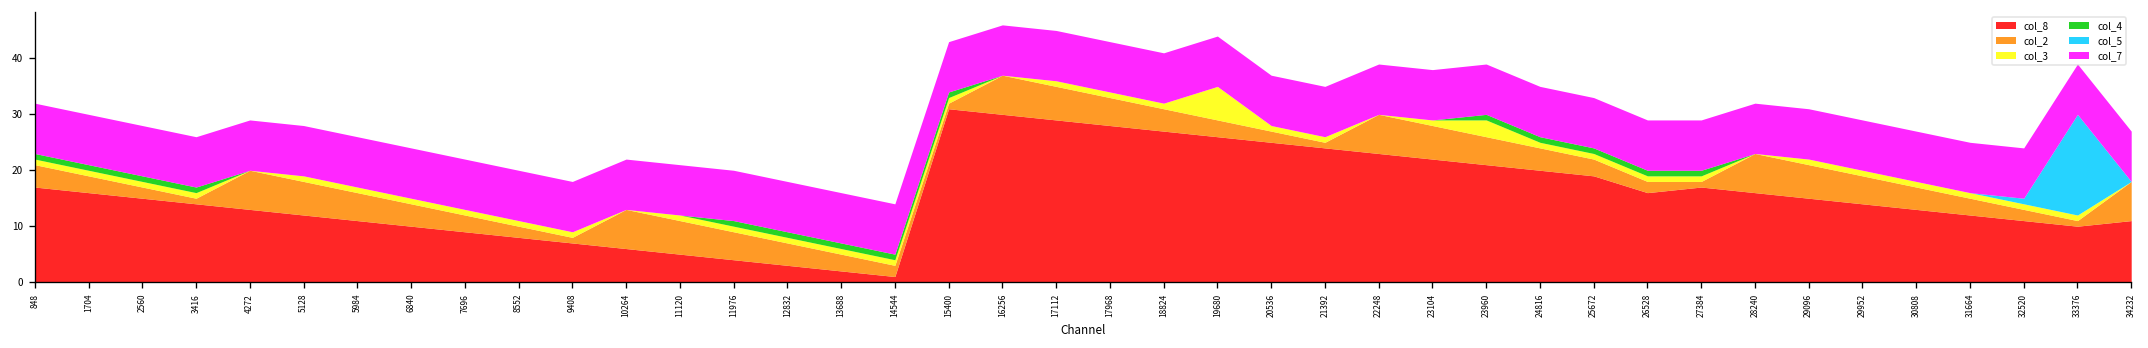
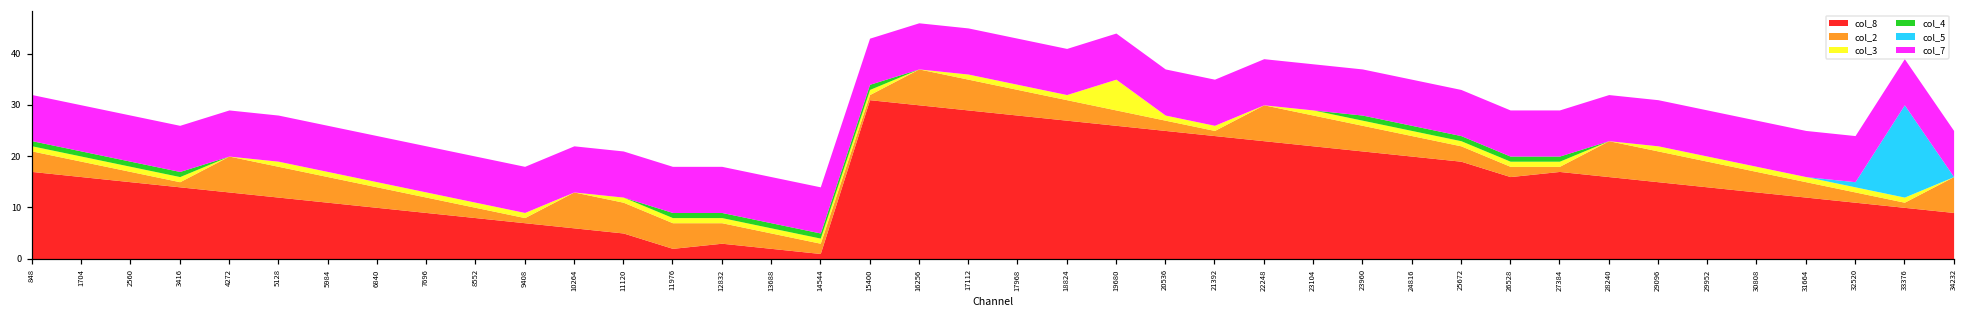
  {
    "col_8": {
      "848": 17,
      "1704": 16,
      "2560": 15,
      "3416": 14,
      "4272": 13,
      "5128": 12,
      "5984": 11,
      "6840": 10,
      "7696": 9,
      "8552": 8,
      "9408": 7,
      "10264": 6,
      "11120": 5,
-     "11976": 4,
+     "11976": 2,
      "12832": 3,
      "13688": 2,
      "14544": 1,
      "15400": 31,
      "16256": 30,
      "17112": 29,
      "17968": 28,
      "18824": 27,
      "19680": 26,
      "20536": 25,
      "21392": 24,
      "22248": 23,
      "23104": 22,
      "23960": 21,
      "24816": 20,
      "25672": 19,
      "26528": 16,
      "27384": 17,
      "28240": 16,
      "29096": 15,
      "29952": 14,
      "30808": 13,
      "31664": 12,
      "32520": 11,
      "33376": 10,
-     "34232": 11
+     "34232": 9
    },
    "col_2": {
      "848": 4,
      "1704": 3,
      "2560": 2,
      "3416": 1,
      "5128": 6,
      "5984": 5,
      "6840": 4,
      "7696": 3,
      "8552": 2,
      "9408": 1,
      "11120": 6,
      "11976": 5,
      "12832": 4,
      "13688": 3,
      "14544": 2,
      "15400": 1,
      "17112": 6,
      "17968": 5,
      "18824": 4,
      "19680": 3,
      "20536": 2,
      "21392": 1,
      "23104": 6,
      "23960": 5,
      "24816": 4,
      "25672": 3,
      "26528": 2,
      "27384": 1,
      "29096": 6,
      "29952": 5,
      "30808": 4,
      "31664": 3,
      "32520": 2,
      "33376": 1
    },
    "col_3": {
      "848": 1,
      "1704": 1,
      "2560": 1,
      "3416": 1,
      "11976": 1,
      "12832": 1,
      "13688": 1,
      "14544": 1,
      "15400": 1,
-     "23960": 3,
+     "23960": 1,
      "24816": 1,
      "25672": 1,
      "26528": 1,
      "27384": 1
    },
    "col_5": {
      "32520": 1,
      "33376": 18
    },
    "col_7": {
      "848": 9,
      "1704": 9,
      "2560": 9,
      "3416": 9,
      "4272": 9,
      "5128": 9,
      "5984": 9,
      "6840": 9,
      "7696": 9,
      "8552": 9,
      "9408": 9,
      "10264": 9,
      "11120": 9,
      "11976": 9,
      "12832": 9,
      "13688": 9,
      "14544": 9,
      "15400": 9,
      "16256": 9,
      "17112": 9,
      "17968": 9,
      "18824": 9,
      "19680": 9,
      "20536": 9,
      "21392": 9,
      "22248": 9,
      "23104": 9,
      "23960": 9,
      "24816": 9,
      "25672": 9,
      "26528": 9,
      "27384": 9,
      "28240": 9,
      "29096": 9,
      "29952": 9,
      "30808": 9,
      "31664": 9,
      "32520": 9,
      "34232": 9
    }
  }
